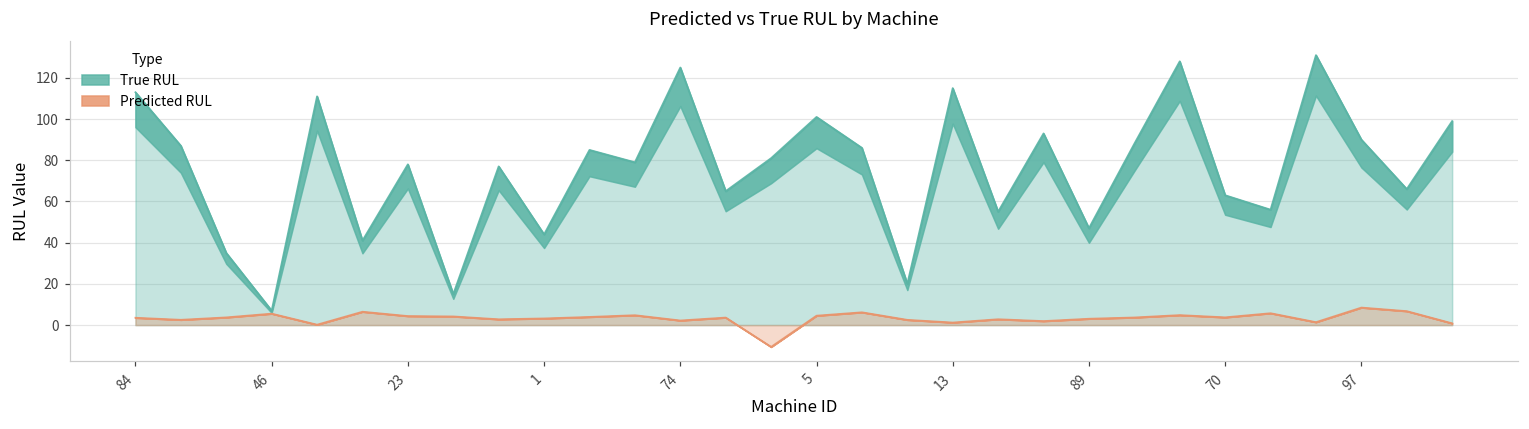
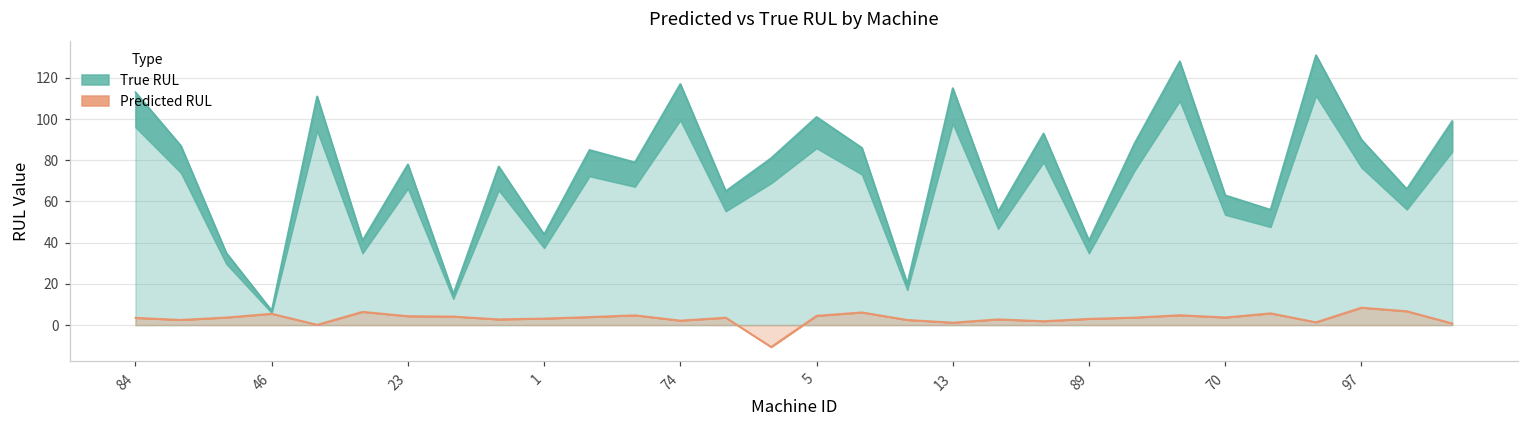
  {
    "True RUL": {
      "84": 113,
      "46": 7,
-     "74": 125,
-     "89": 47,
+     "74": 117,
+     "89": 41,
      "70": 63,
      "97": 90
    }
  }
